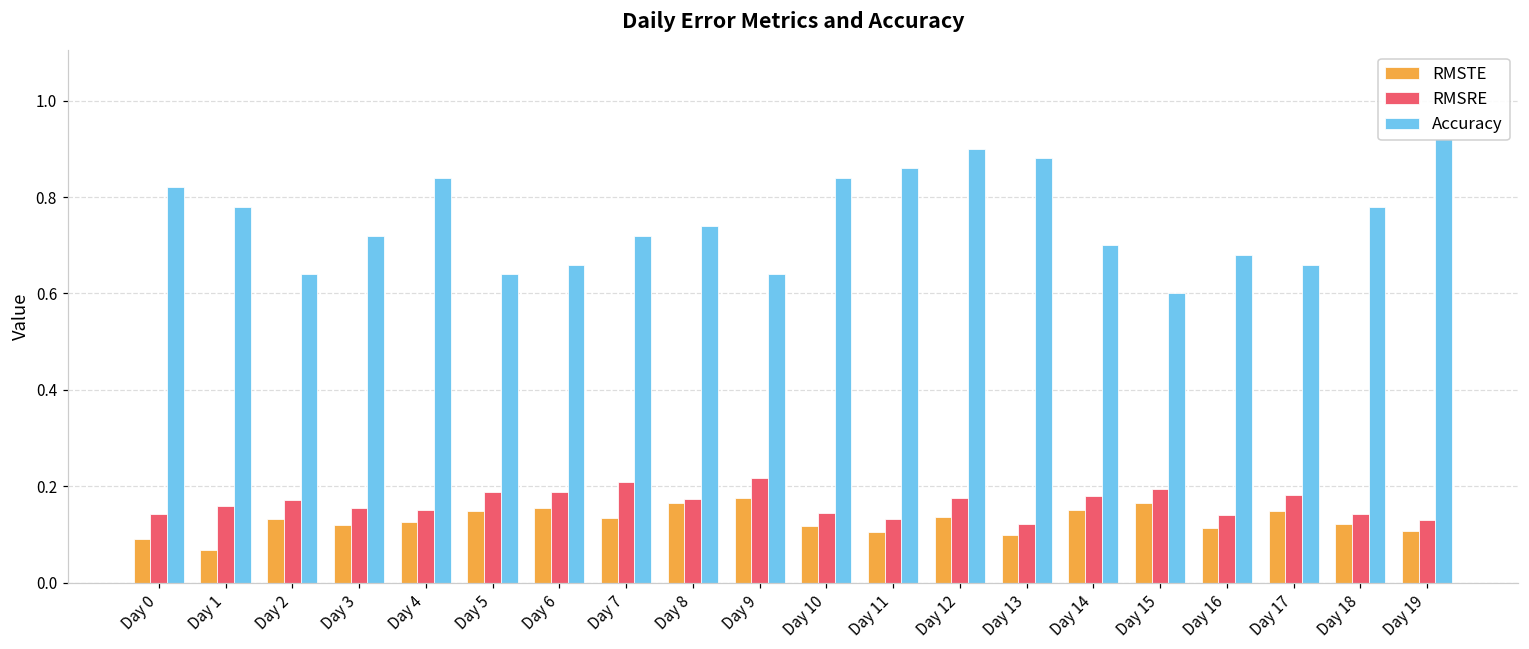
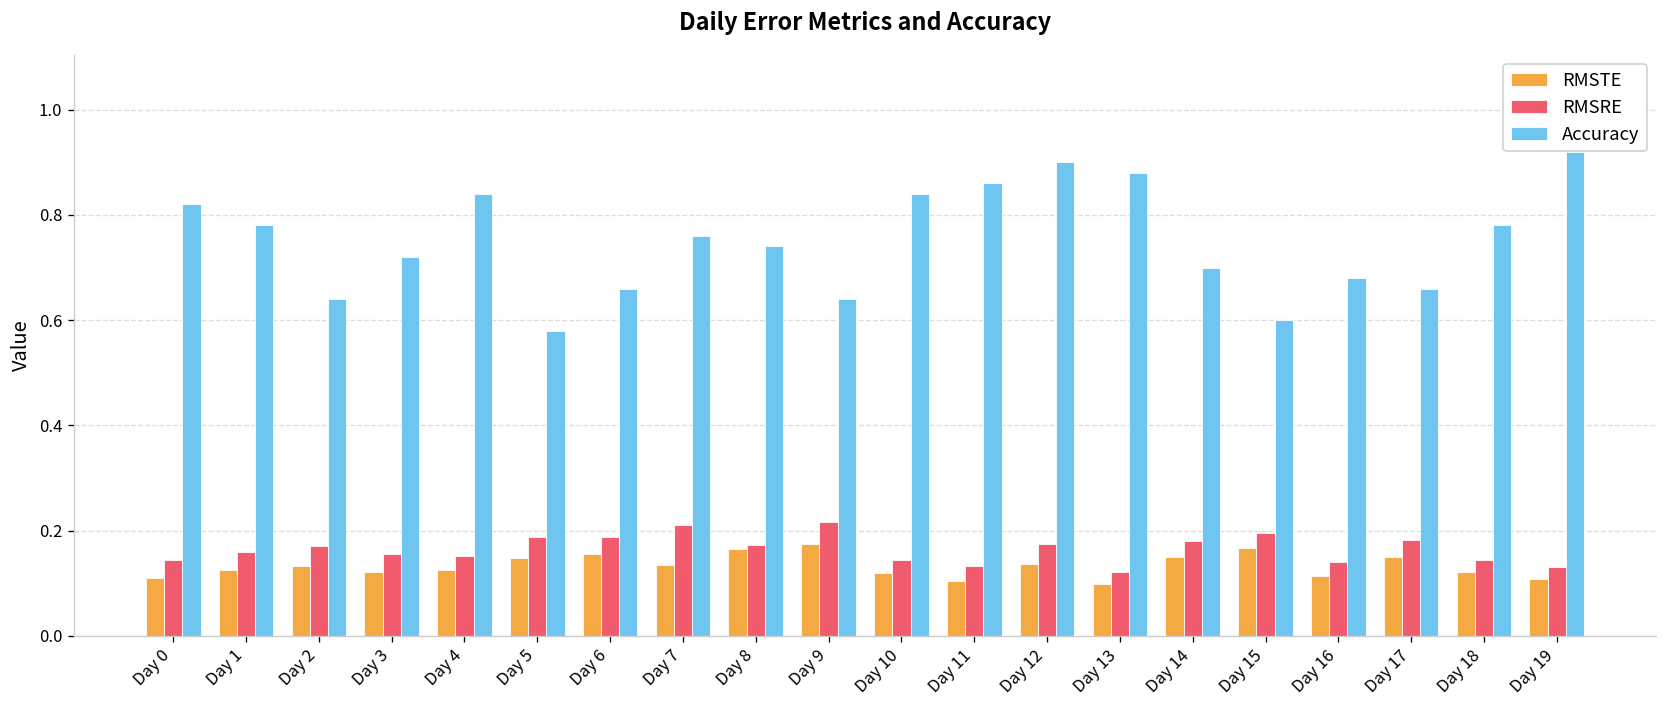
  {
    "RMSTE": {
-     "Day 0": 0.09,
-     "Day 1": 0.07,
+     "Day 0": 0.11,
+     "Day 1": 0.12,
      "Day 2": 0.13,
      "Day 3": 0.12,
      "Day 4": 0.13,
      "Day 5": 0.15,
      "Day 6": 0.16,
      "Day 7": 0.13,
      "Day 8": 0.16,
      "Day 9": 0.17,
      "Day 10": 0.12,
      "Day 11": 0.10,
      "Day 12": 0.14,
      "Day 13": 0.10,
      "Day 14": 0.15,
      "Day 15": 0.17,
      "Day 16": 0.11,
      "Day 17": 0.15,
      "Day 18": 0.12,
      "Day 19": 0.11
    },
    "RMSRE": {
      "Day 0": 0.14,
      "Day 1": 0.16,
      "Day 2": 0.17,
      "Day 3": 0.16,
      "Day 4": 0.15,
      "Day 5": 0.19,
      "Day 6": 0.19,
      "Day 7": 0.21,
      "Day 8": 0.17,
      "Day 9": 0.22,
      "Day 10": 0.14,
      "Day 11": 0.13,
      "Day 12": 0.17,
      "Day 13": 0.12,
      "Day 14": 0.18,
      "Day 15": 0.20,
      "Day 16": 0.14,
      "Day 17": 0.18,
      "Day 18": 0.14,
      "Day 19": 0.13
    },
    "Accuracy": {
      "Day 0": 0.82,
      "Day 1": 0.78,
      "Day 2": 0.64,
      "Day 3": 0.72,
      "Day 4": 0.84,
-     "Day 5": 0.64,
+     "Day 5": 0.58,
      "Day 6": 0.66,
-     "Day 7": 0.72,
+     "Day 7": 0.76,
      "Day 8": 0.74,
      "Day 9": 0.64,
      "Day 10": 0.84,
      "Day 11": 0.86,
      "Day 12": 0.90,
      "Day 13": 0.88,
      "Day 14": 0.70,
      "Day 15": 0.60,
      "Day 16": 0.68,
      "Day 17": 0.66,
      "Day 18": 0.78
    }
  }
